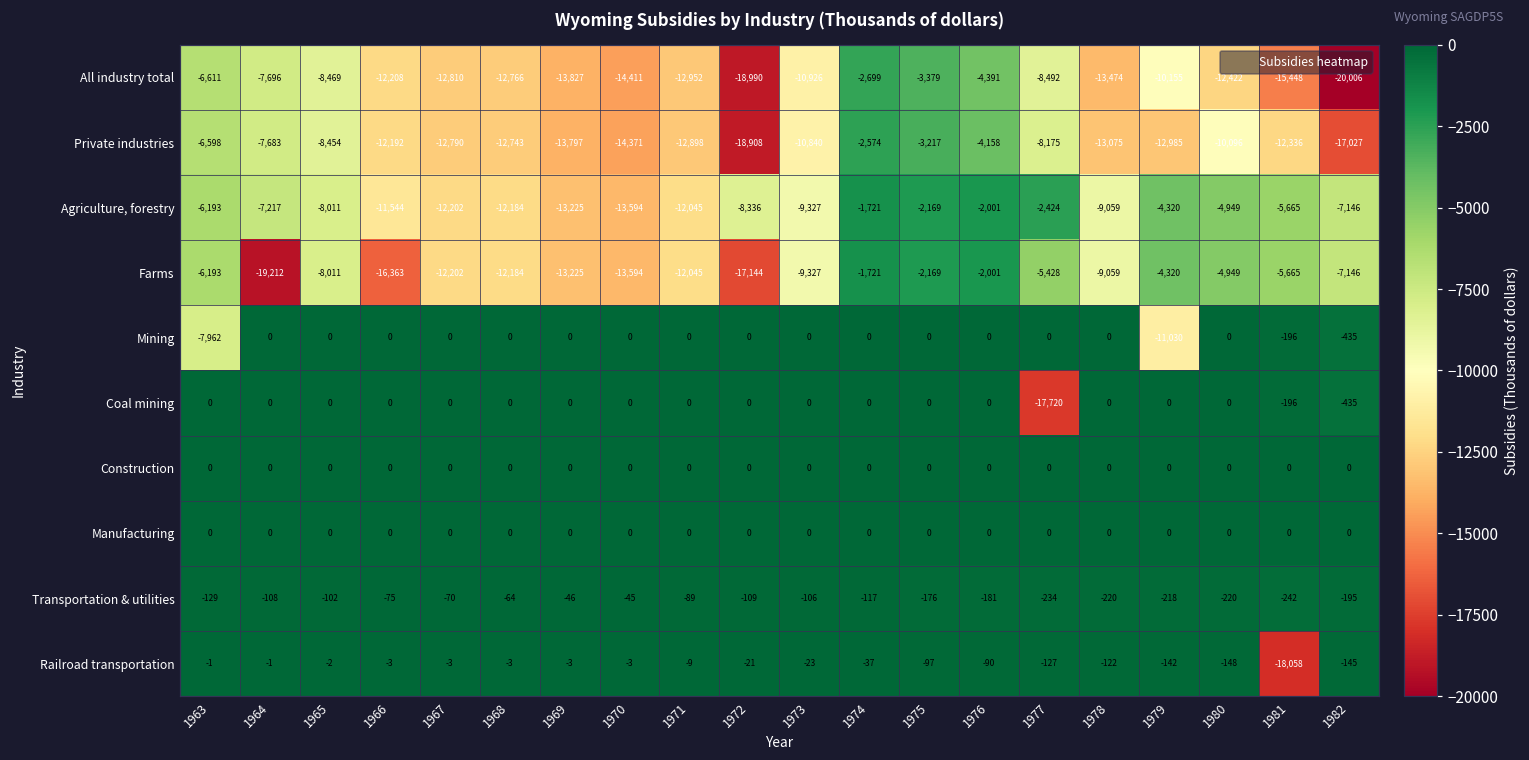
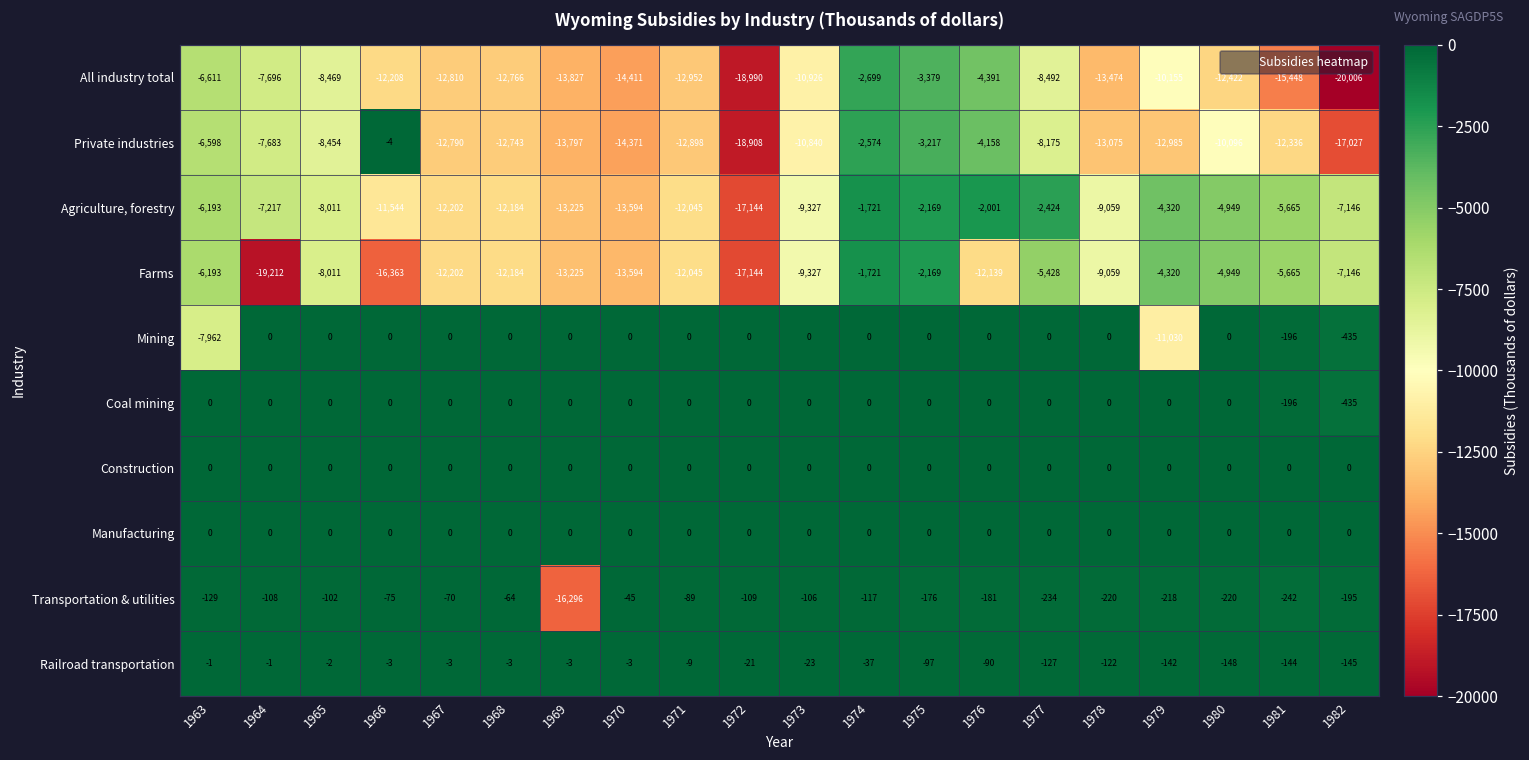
  {
    "All industry total": {
      "1963": "-6,611",
      "1964": "-7,696",
      "1965": "-8,469",
      "1966": "-12,208",
      "1967": "-12,810",
      "1968": "-12,766",
      "1969": "-13,827",
      "1970": "-14,411",
      "1971": "-12,952",
      "1972": "-18,990",
      "1973": "-10,926",
      "1974": "-2,699",
      "1975": "-3,379",
      "1976": "-4,391",
      "1977": "-8,492",
      "1978": "-13,474",
      "1979": "-10,155",
      "1980": "-12,422",
      "1981": "-15,448",
      "1982": "-20,006"
    },
    "Private industries": {
      "1963": "-6,598",
      "1964": "-7,683",
      "1965": "-8,454",
-     "1966": "-12,192",
+     "1966": "-4",
      "1967": "-12,790",
      "1968": "-12,743",
      "1969": "-13,797",
      "1970": "-14,371",
      "1971": "-12,898",
      "1972": "-18,908",
      "1973": "-10,840",
      "1974": "-2,574",
      "1975": "-3,217",
      "1976": "-4,158",
      "1977": "-8,175",
      "1978": "-13,075",
      "1979": "-12,985",
      "1980": "-10,096",
      "1981": "-12,336",
      "1982": "-17,027"
    },
    "Agriculture, forestry": {
      "1963": "-6,193",
      "1964": "-7,217",
      "1965": "-8,011",
      "1966": "-11,544",
      "1967": "-12,202",
      "1968": "-12,184",
      "1969": "-13,225",
      "1970": "-13,594",
      "1971": "-12,045",
-     "1972": "-8,336",
+     "1972": "-17,144",
      "1973": "-9,327",
      "1974": "-1,721",
      "1975": "-2,169",
      "1976": "-2,001",
      "1977": "-2,424",
      "1978": "-9,059",
      "1979": "-4,320",
      "1980": "-4,949",
      "1981": "-5,665",
      "1982": "-7,146"
    },
    "Farms": {
      "1963": "-6,193",
      "1964": "-19,212",
      "1965": "-8,011",
      "1966": "-16,363",
      "1967": "-12,202",
      "1968": "-12,184",
      "1969": "-13,225",
      "1970": "-13,594",
      "1971": "-12,045",
      "1972": "-17,144",
      "1973": "-9,327",
      "1974": "-1,721",
      "1975": "-2,169",
-     "1976": "-2,001",
+     "1976": "-12,139",
      "1977": "-5,428",
      "1978": "-9,059",
      "1979": "-4,320",
      "1980": "-4,949",
      "1981": "-5,665",
      "1982": "-7,146"
    },
    "Mining": {
      "1963": "-7,962",
      "1964": "0",
      "1965": "0",
      "1966": "0",
      "1967": "0",
      "1968": "0",
      "1969": "0",
      "1970": "0",
      "1971": "0",
      "1972": "0",
      "1973": "0",
      "1974": "0",
      "1975": "0",
      "1976": "0",
      "1977": "0",
      "1978": "0",
      "1979": "-11,030",
      "1980": "0",
      "1981": "-196",
      "1982": "-435"
    },
    "Coal mining": {
      "1963": "0",
      "1964": "0",
      "1965": "0",
      "1966": "0",
      "1967": "0",
      "1968": "0",
      "1969": "0",
      "1970": "0",
      "1971": "0",
      "1972": "0",
      "1973": "0",
      "1974": "0",
      "1975": "0",
      "1976": "0",
-     "1977": "-17,720",
+     "1977": "0",
      "1978": "0",
      "1979": "0",
      "1980": "0",
      "1981": "-196",
      "1982": "-435"
    },
    "Construction": {
      "1963": "0",
      "1964": "0",
      "1965": "0",
      "1966": "0",
      "1967": "0",
      "1968": "0",
      "1969": "0",
      "1970": "0",
      "1971": "0",
      "1972": "0",
      "1973": "0",
      "1974": "0",
      "1975": "0",
      "1976": "0",
      "1977": "0",
      "1978": "0",
      "1979": "0",
      "1980": "0",
      "1981": "0",
      "1982": "0"
    },
    "Manufacturing": {
      "1963": "0",
      "1964": "0",
      "1965": "0",
      "1966": "0",
      "1967": "0",
      "1968": "0",
      "1969": "0",
      "1970": "0",
      "1971": "0",
      "1972": "0",
      "1973": "0",
      "1974": "0",
      "1975": "0",
      "1976": "0",
      "1977": "0",
      "1978": "0",
      "1979": "0",
      "1980": "0",
      "1981": "0",
      "1982": "0"
    },
    "Transportation & utilities": {
      "1963": "-129",
      "1964": "-108",
      "1965": "-102",
      "1966": "-75",
      "1967": "-70",
      "1968": "-64",
-     "1969": "-46",
+     "1969": "-16,296",
      "1970": "-45",
      "1971": "-89",
      "1972": "-109",
      "1973": "-106",
      "1974": "-117",
      "1975": "-176",
      "1976": "-181",
      "1977": "-234",
      "1978": "-220",
      "1979": "-218",
      "1980": "-220",
      "1981": "-242",
      "1982": "-195"
    },
    "Railroad transportation": {
      "1963": "-1",
      "1964": "-1",
      "1965": "-2",
      "1966": "-3",
      "1967": "-3",
      "1968": "-3",
      "1969": "-3",
      "1970": "-3",
      "1971": "-9",
      "1972": "-21",
      "1973": "-23",
      "1974": "-37",
      "1975": "-97",
      "1976": "-90",
      "1977": "-127",
      "1978": "-122",
      "1979": "-142",
      "1980": "-148",
-     "1981": "-18,058",
+     "1981": "-144",
      "1982": "-145"
    }
  }
